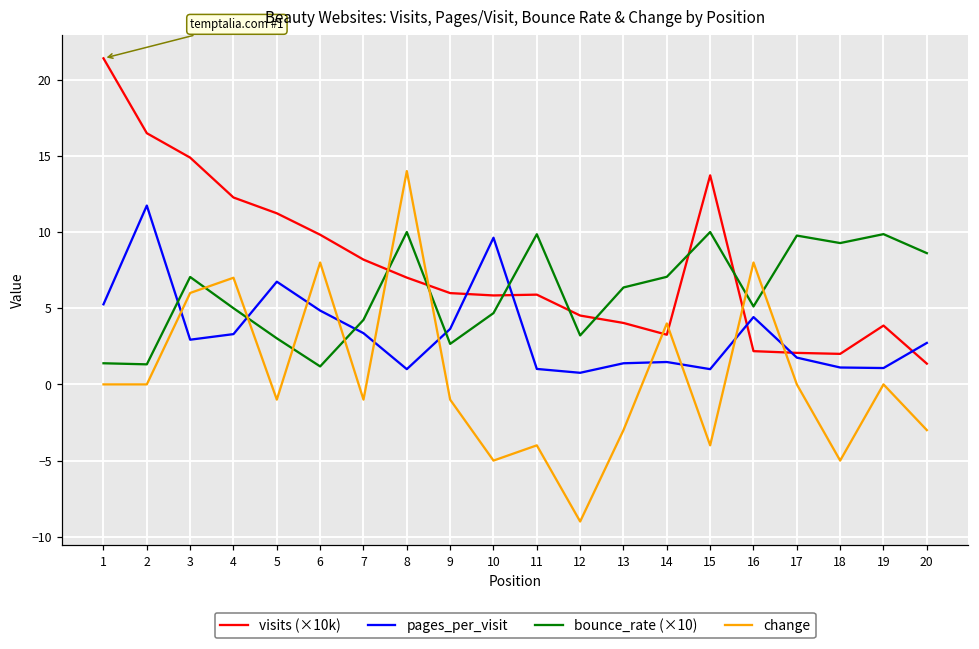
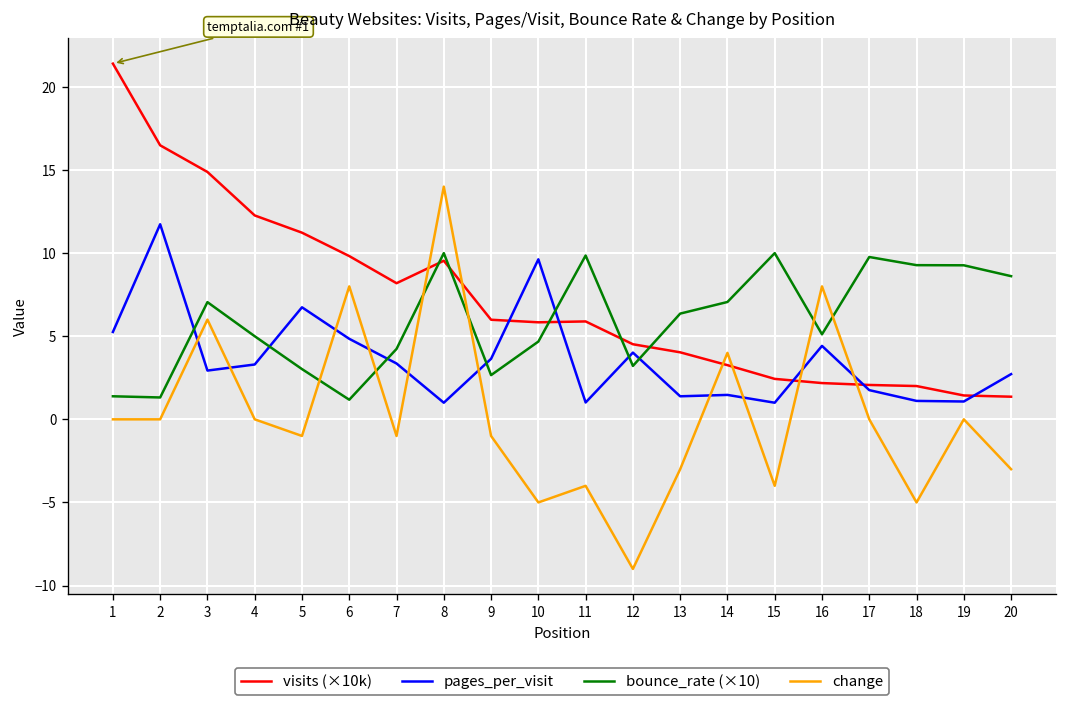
  {
    "visits (×10k)": {
      "2": 16.5,
      "3": 14.9,
      "4": 12.3,
      "5": 11.2,
      "6": 9.8,
      "7": 8.2,
-     "8": 7.0,
+     "8": 9.5,
      "9": 6.0,
      "10": 5.8,
      "11": 5.9,
      "12": 4.5,
      "13": 4.0,
      "14": 3.3,
-     "15": 13.7,
+     "15": 2.4,
      "16": 2.2,
      "17": 2.1,
      "18": 2.0,
-     "19": 3.9,
+     "19": 1.4,
      "20": 1.4
    },
    "pages_per_visit": {
      "1": 5.3,
      "2": 11.7,
      "3": 2.9,
      "4": 3.3,
      "5": 6.7,
      "6": 4.8,
      "7": 3.4,
      "8": 1.0,
      "9": 3.6,
      "10": 9.6,
      "11": 1.0,
-     "12": 0.8,
+     "12": 4.0,
      "13": 1.4,
      "14": 1.5,
      "15": 1.0,
      "16": 4.4,
      "17": 1.8,
      "18": 1.1,
      "19": 1.1,
      "20": 2.7
    },
    "bounce_rate (×10)": {
      "1": 1.4,
      "2": 1.3,
      "3": 7.1,
      "4": 5.0,
      "5": 3.0,
      "6": 1.2,
      "7": 4.2,
      "8": 10.0,
      "9": 2.7,
      "10": 4.7,
      "11": 9.9,
      "12": 3.2,
      "13": 6.4,
      "14": 7.1,
      "15": 10.0,
      "16": 5.1,
      "17": 9.8,
      "18": 9.3,
-     "19": 9.9,
+     "19": 9.3,
      "20": 8.6
    },
    "change": {
      "1": 0,
      "2": 0,
      "3": 6,
-     "4": 7,
+     "4": 0,
      "5": -1,
      "6": 8,
      "7": -1,
      "8": 14,
      "9": -1,
      "10": -5,
      "11": -4,
      "12": -9,
      "13": -3,
      "14": 4,
      "15": -4,
      "16": 8,
      "17": 0,
      "18": -5,
      "19": 0,
      "20": -3
    }
  }
